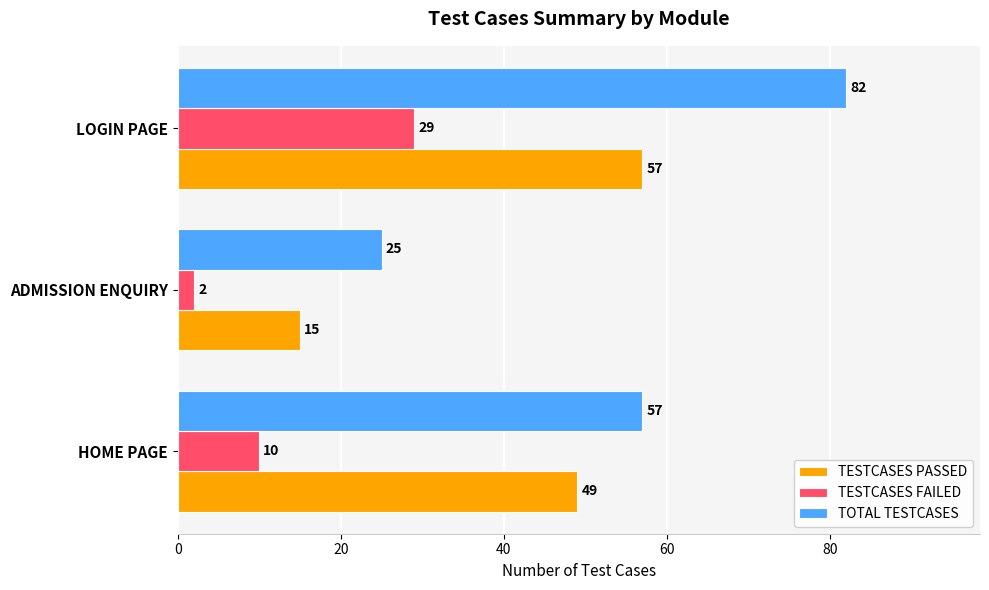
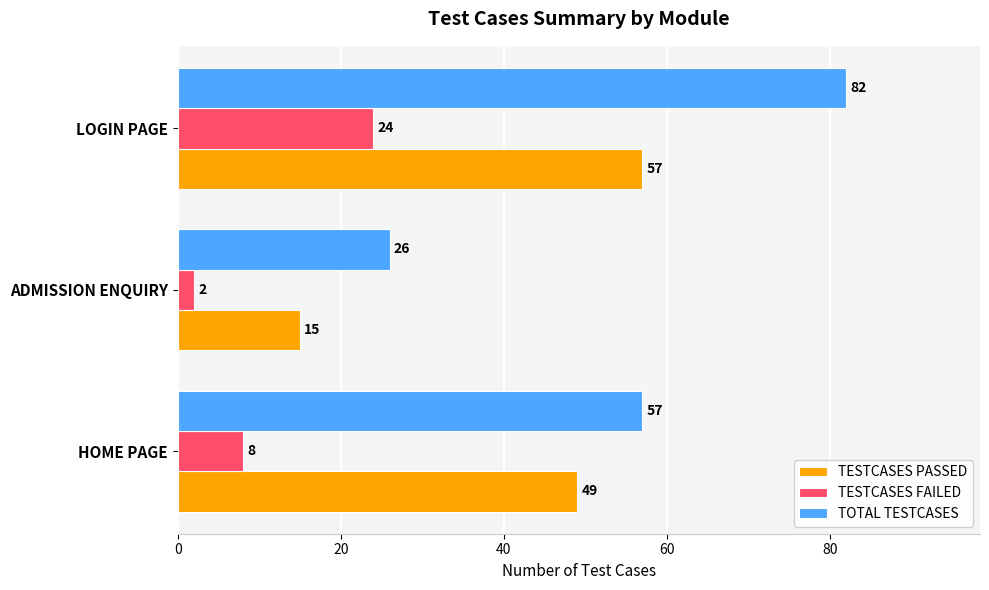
  {
    "TESTCASES PASSED": {
      "LOGIN PAGE": 57,
      "ADMISSION ENQUIRY": 15,
      "HOME PAGE": 49
    },
    "TESTCASES FAILED": {
-     "LOGIN PAGE": 29,
+     "LOGIN PAGE": 24,
      "ADMISSION ENQUIRY": 2,
-     "HOME PAGE": 10
+     "HOME PAGE": 8
    },
    "TOTAL TESTCASES": {
      "LOGIN PAGE": 82,
-     "ADMISSION ENQUIRY": 25,
+     "ADMISSION ENQUIRY": 26,
      "HOME PAGE": 57
    }
  }
